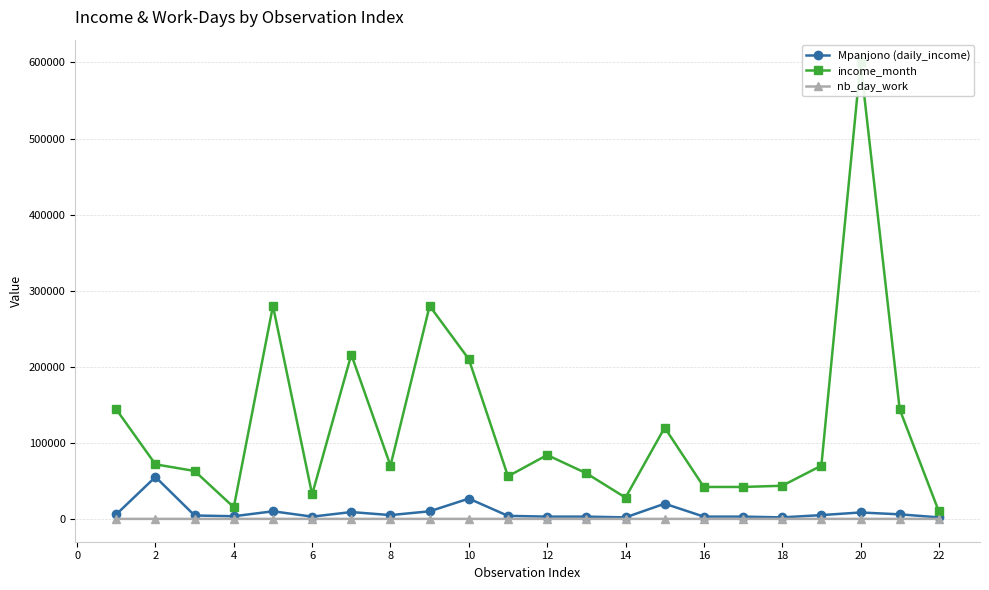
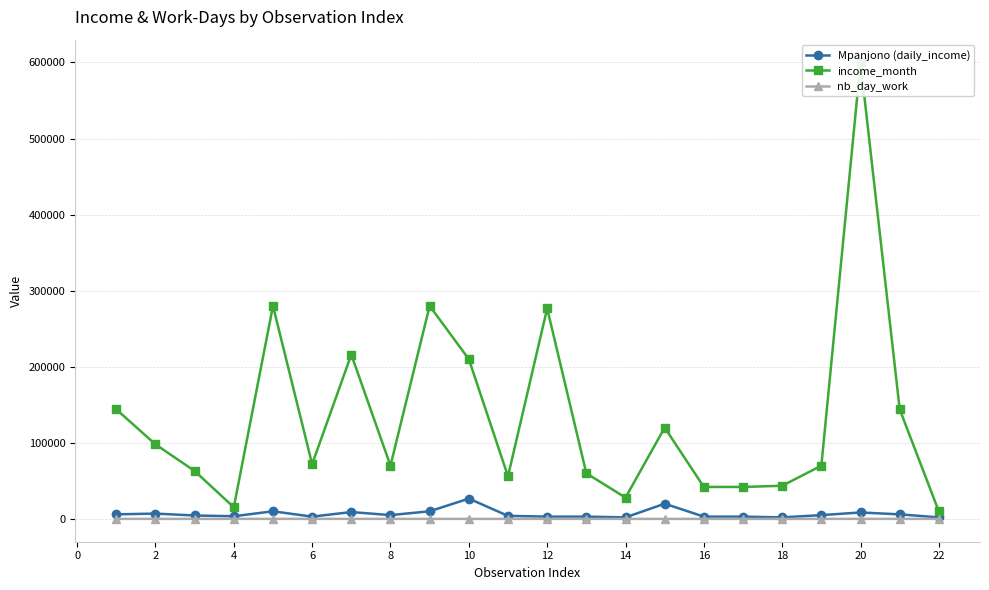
  {
    "Mpanjono (daily_income)": {
-     "2": 60000,
+     "2": 10000,
      "4": 0,
      "8": 10000,
      "10": 30000,
      "20": 10000
    },
    "income_month": {
-     "2": 70000,
+     "2": 100000,
      "4": 20000,
-     "6": 30000,
+     "6": 70000,
      "8": 70000,
      "10": 210000,
-     "12": 80000,
+     "12": 280000,
      "14": 30000,
      "16": 40000,
      "18": 40000,
      "22": 10000
    },
    "nb_day_work": {
      "2": 0,
      "4": 0,
      "8": 0,
      "10": 0,
      "20": 0
    }
  }
